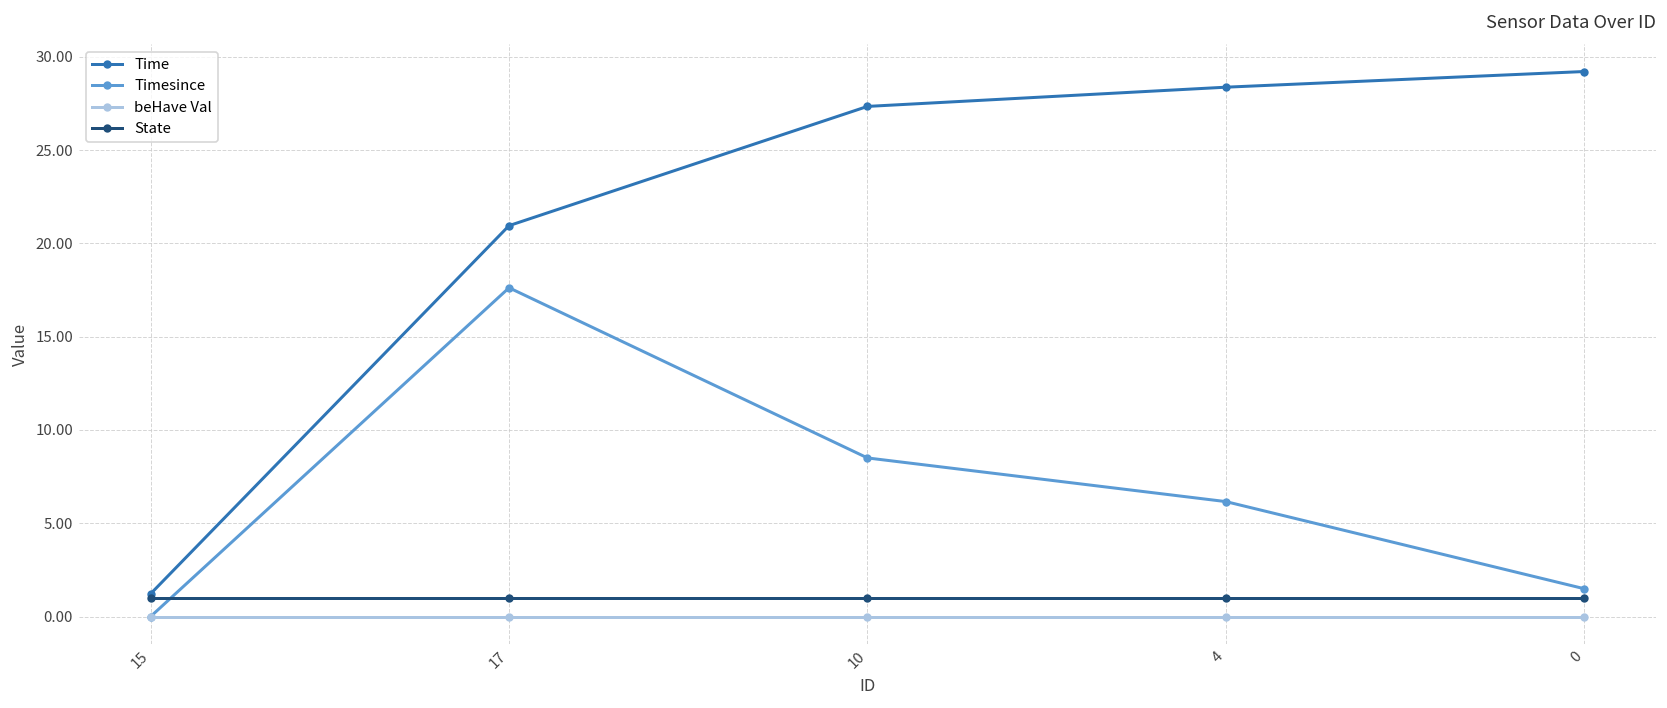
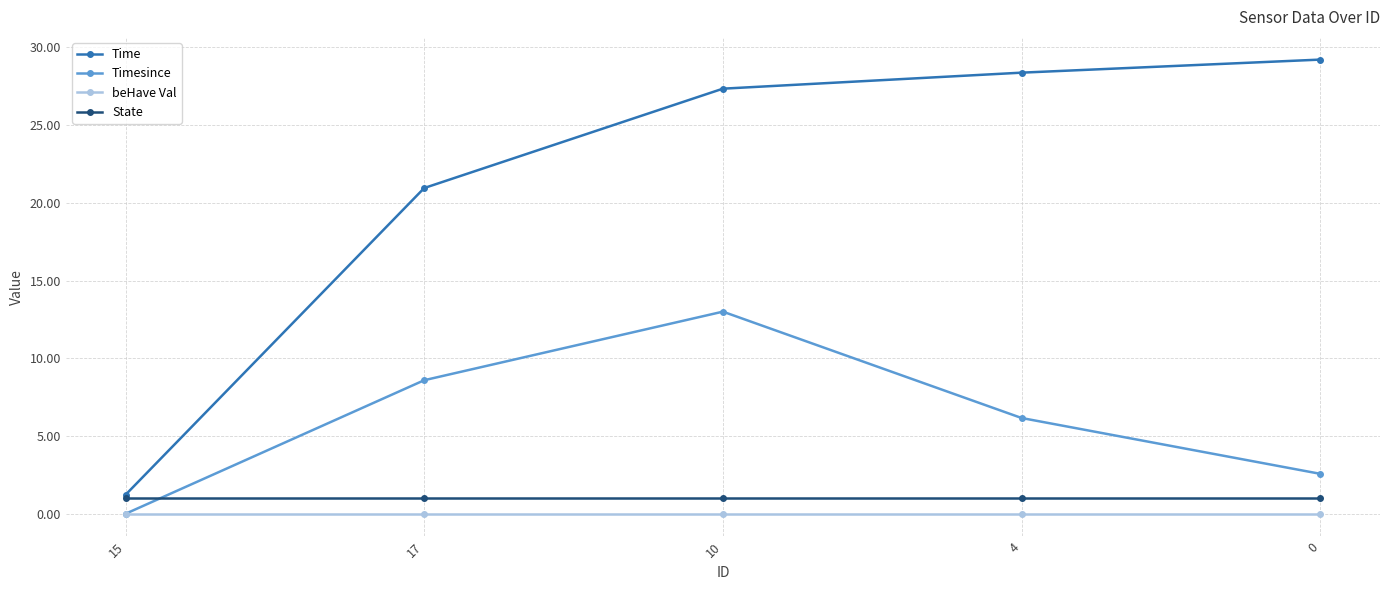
  {
    "Time": {
      "15": 1.2,
      "17": 21.0,
      "10": 27.3,
      "4": 28.4,
      "0": 29.2
    },
    "Timesince": {
-     "17": 17.6,
-     "10": 8.5,
+     "17": 8.6,
+     "10": 13.0,
      "4": 6.2,
-     "0": 1.5
+     "0": 2.6
    },
    "beHave Val": {
      "17": 0.0,
      "10": 0.0,
      "4": 0.0,
      "0": 0.0
    },
    "State": {
      "15": 1.0,
      "17": 1.0,
      "10": 1.0,
      "4": 1.0,
      "0": 1.0
    }
  }
